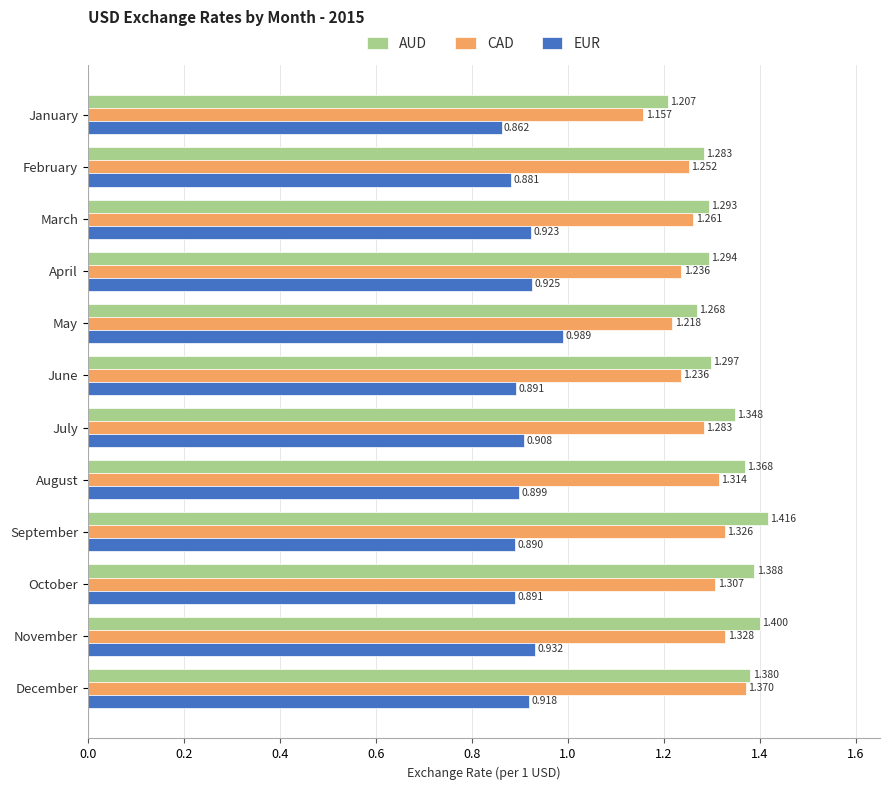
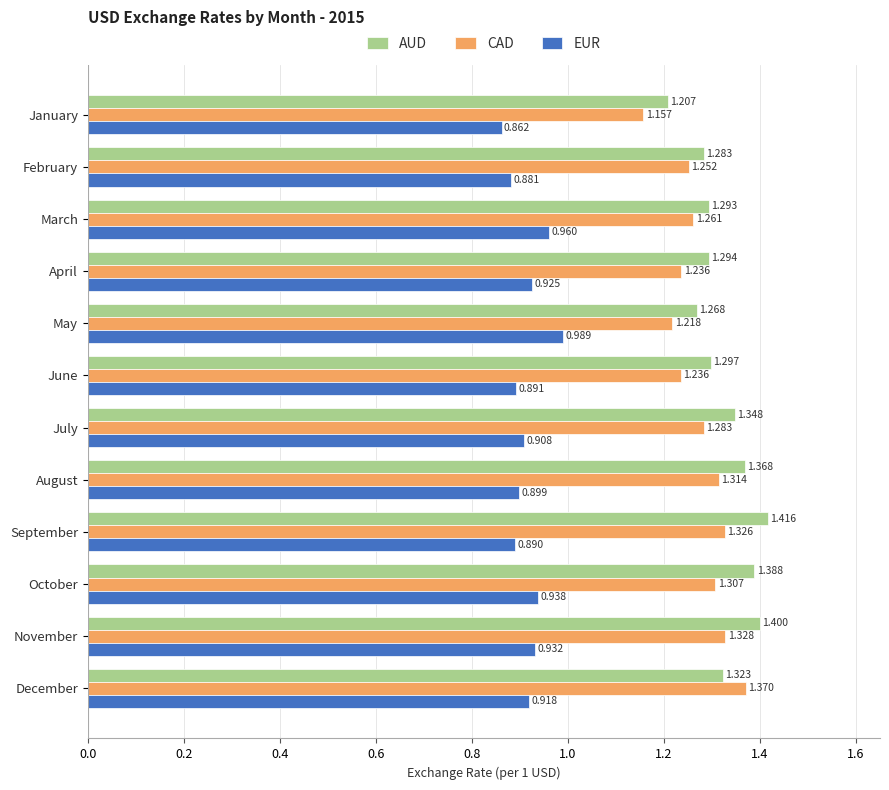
  {
    "AUD": {
      "January": 1.207,
      "February": 1.283,
      "March": 1.293,
      "April": 1.294,
      "May": 1.268,
      "June": 1.297,
      "July": 1.348,
      "August": 1.368,
      "September": 1.416,
      "October": 1.388,
      "November": 1.400,
-     "December": 1.380
+     "December": 1.323
    },
    "CAD": {
      "January": 1.157,
      "February": 1.252,
      "March": 1.261,
      "April": 1.236,
      "May": 1.218,
      "June": 1.236,
      "July": 1.283,
      "August": 1.314,
      "September": 1.326,
      "October": 1.307,
      "November": 1.328,
      "December": 1.370
    },
    "EUR": {
      "January": 0.862,
      "February": 0.881,
-     "March": 0.923,
+     "March": 0.960,
      "April": 0.925,
      "May": 0.989,
      "June": 0.891,
      "July": 0.908,
      "August": 0.899,
      "September": 0.890,
-     "October": 0.891,
+     "October": 0.938,
      "November": 0.932,
      "December": 0.918
    }
  }
